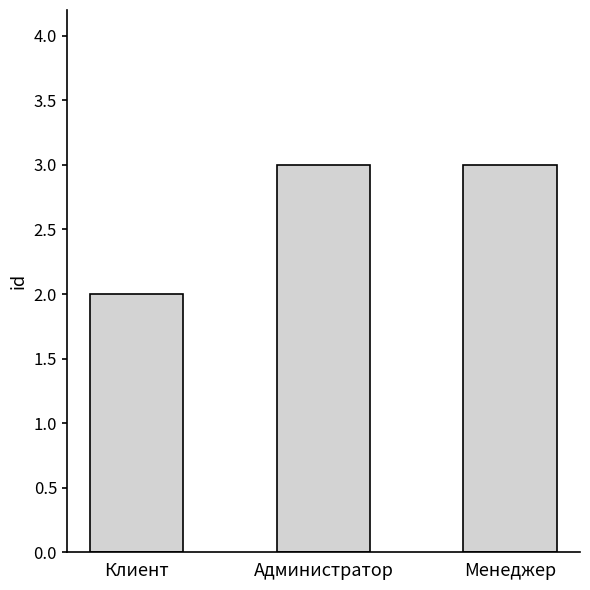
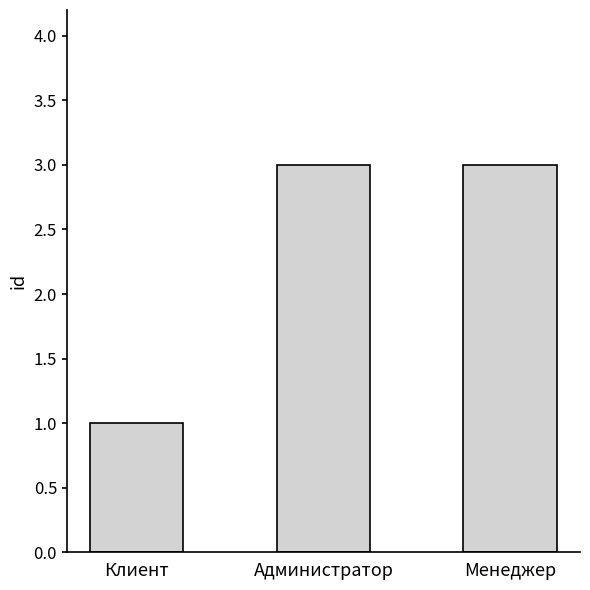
  {
-   "Клиент": 2,
+   "Клиент": 1,
    "Администратор": 3,
    "Менеджер": 3
  }
